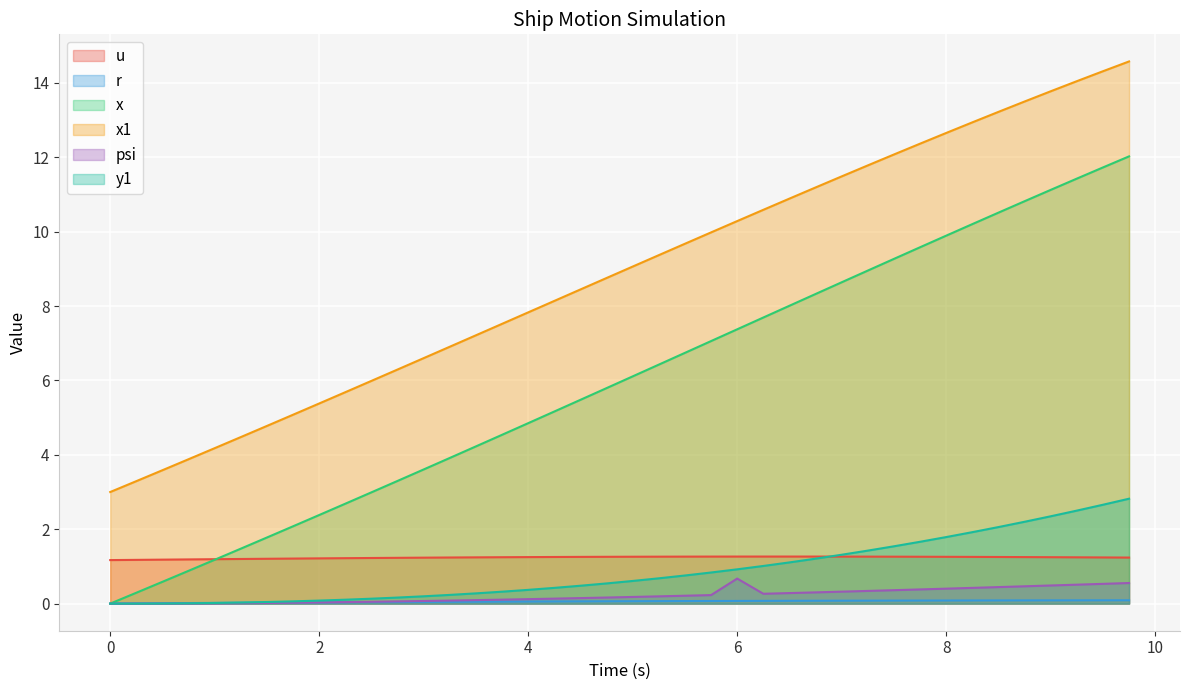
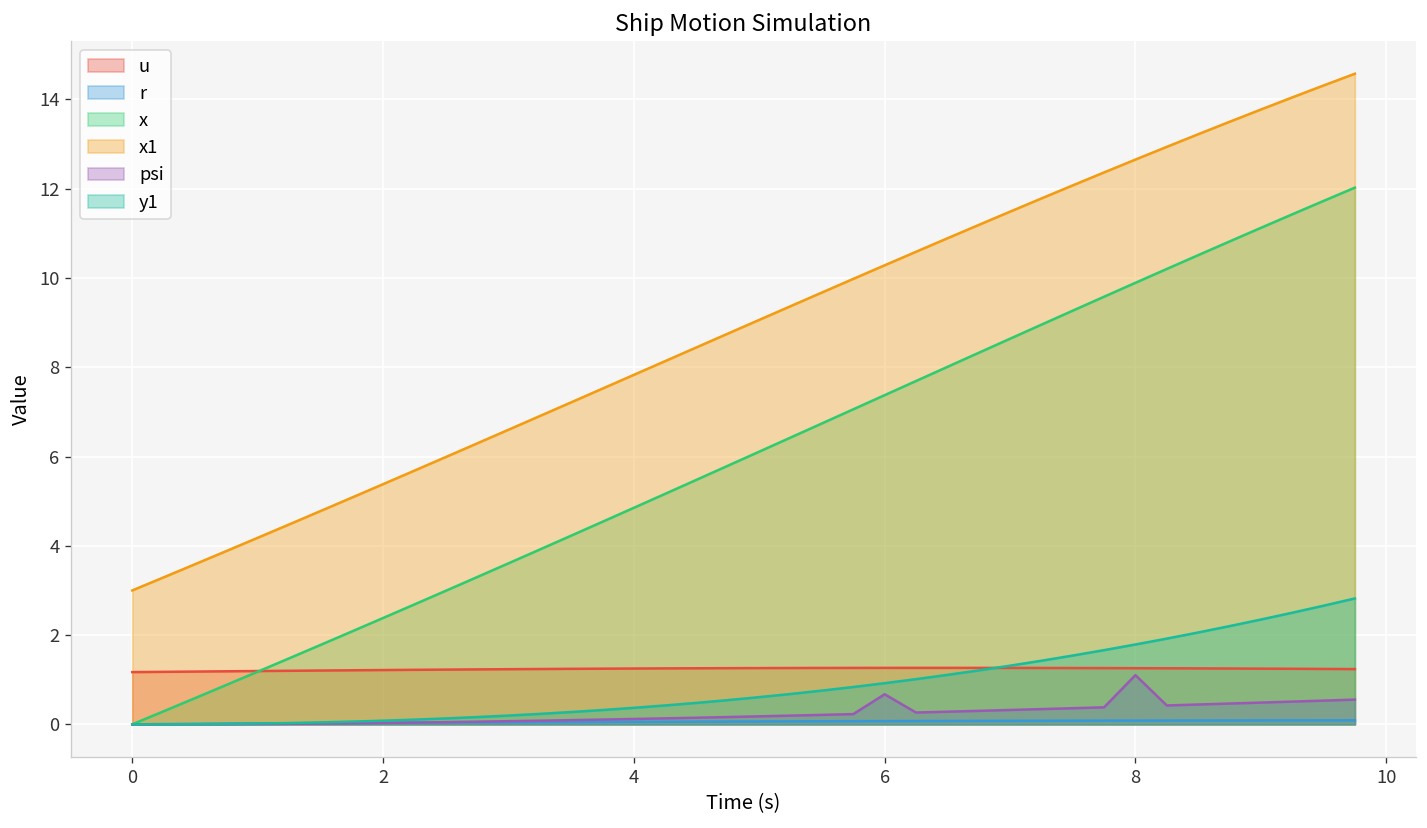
  {
    "psi": {
      "6": 0.7,
-     "8": 0.4
+     "8": 1.1
    }
  }
